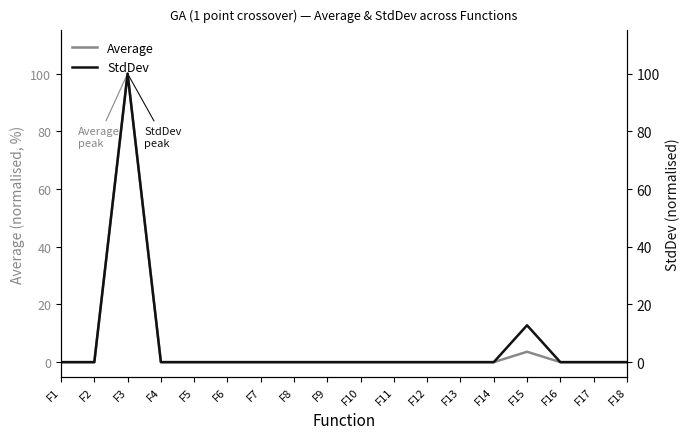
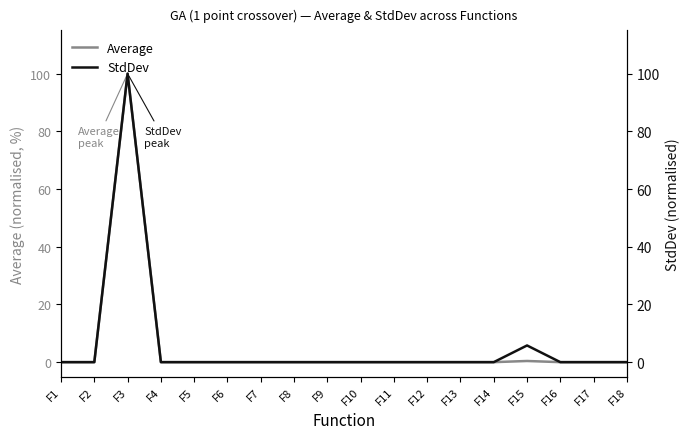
  {
    "Average": {
      "F1": 0,
      "F2": 0,
      "F3": 100,
      "F4": 0,
      "F5": 0,
      "F6": 0,
      "F7": 0,
      "F8": 0,
      "F9": 0,
      "F10": 0,
      "F11": 0,
      "F12": 0,
      "F13": 0,
      "F14": 0,
-     "F15": 4,
+     "F15": 0,
      "F16": 0,
      "F17": 0,
      "F18": 0
    },
    "StdDev": {
      "F1": 0,
      "F2": 0,
      "F3": 100,
      "F4": 0,
      "F5": 0,
      "F6": 0,
      "F7": 0,
      "F8": 0,
      "F9": 0,
      "F10": 0,
      "F11": 0,
      "F12": 0,
      "F13": 0,
      "F14": 0,
-     "F15": 13,
+     "F15": 6,
      "F16": 0,
      "F17": 0,
      "F18": 0
    }
  }
